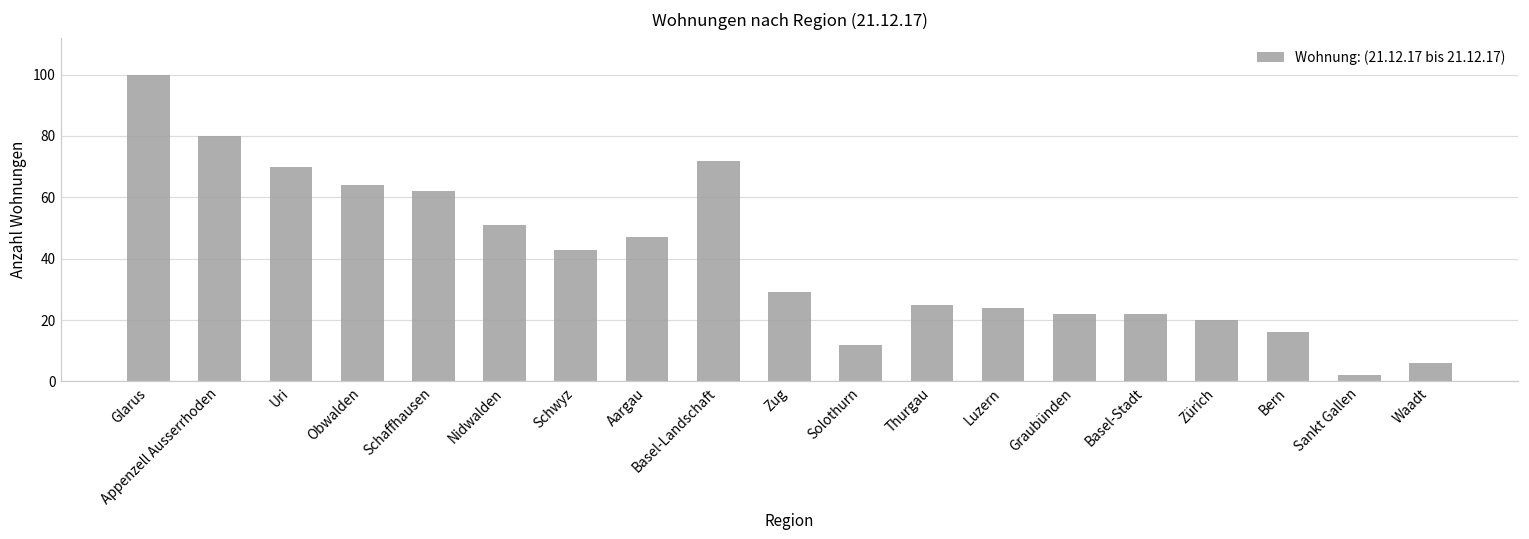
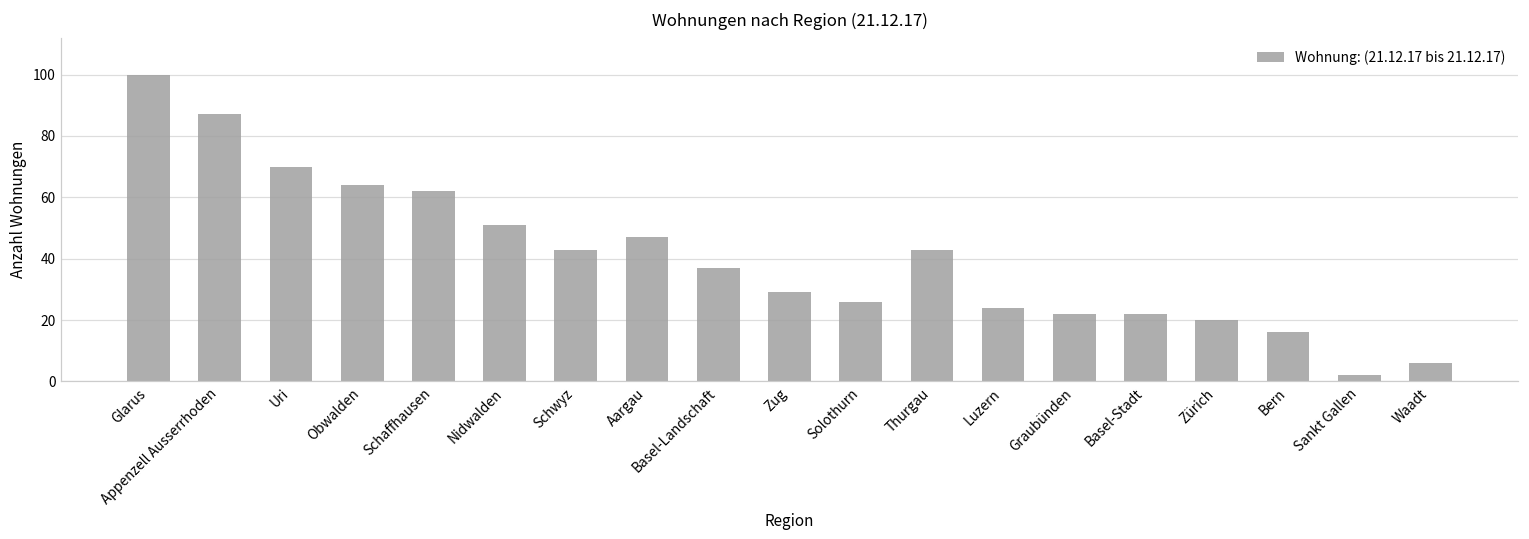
  {
    "Glarus": 100,
-   "Appenzell Ausserrhoden": 80,
+   "Appenzell Ausserrhoden": 87,
    "Uri": 70,
    "Obwalden": 64,
    "Schaffhausen": 62,
    "Nidwalden": 51,
    "Schwyz": 43,
    "Aargau": 47,
-   "Basel-Landschaft": 72,
+   "Basel-Landschaft": 37,
    "Zug": 29,
-   "Solothurn": 12,
-   "Thurgau": 25,
+   "Solothurn": 26,
+   "Thurgau": 43,
    "Luzern": 24,
    "Graubünden": 22,
    "Basel-Stadt": 22,
    "Zürich": 20,
    "Bern": 16,
    "Sankt Gallen": 2,
    "Waadt": 6
  }
